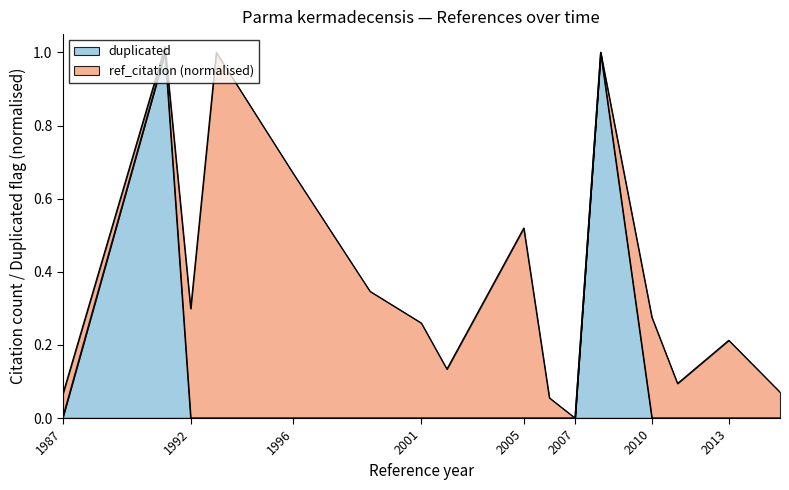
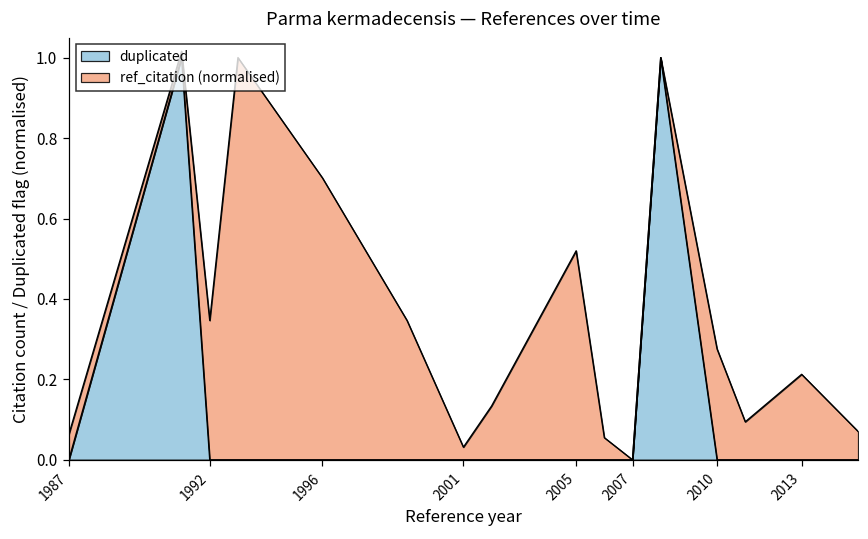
  {
    "ref_citation (normalised)": {
      "1987": 0.06,
-     "1992": 0.30,
-     "1996": 0.67,
-     "2001": 0.26,
+     "1992": 0.35,
+     "1996": 0.70,
+     "2001": 0.03,
      "2005": 0.52,
      "2010": 0.28,
      "2013": 0.21
    }
  }
